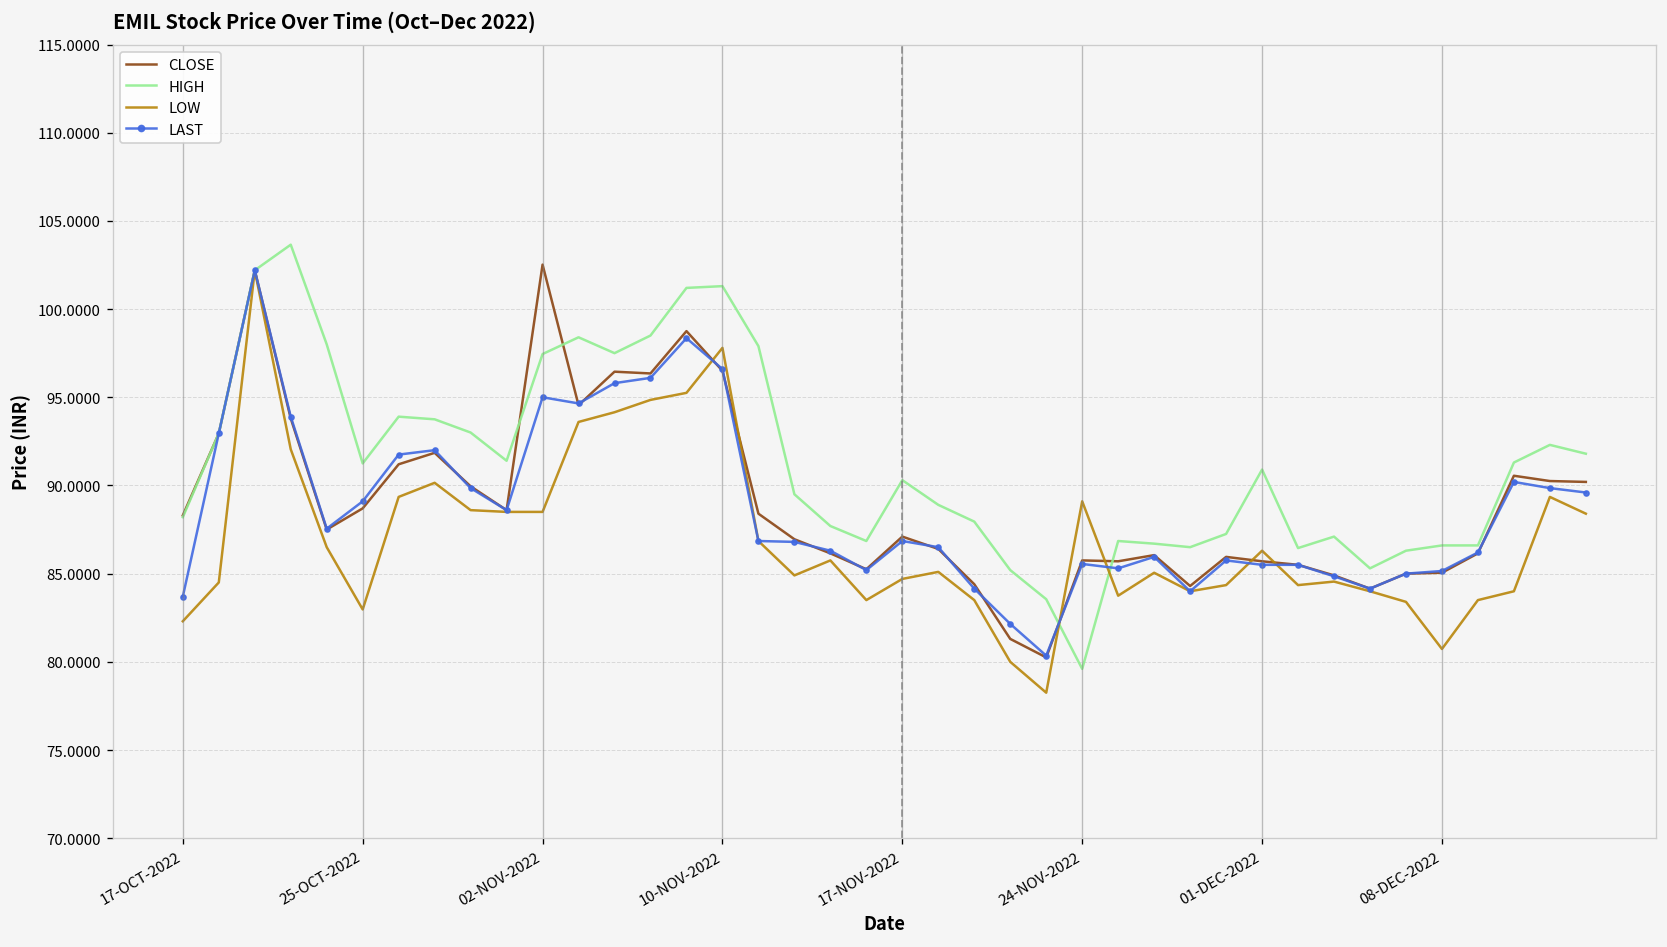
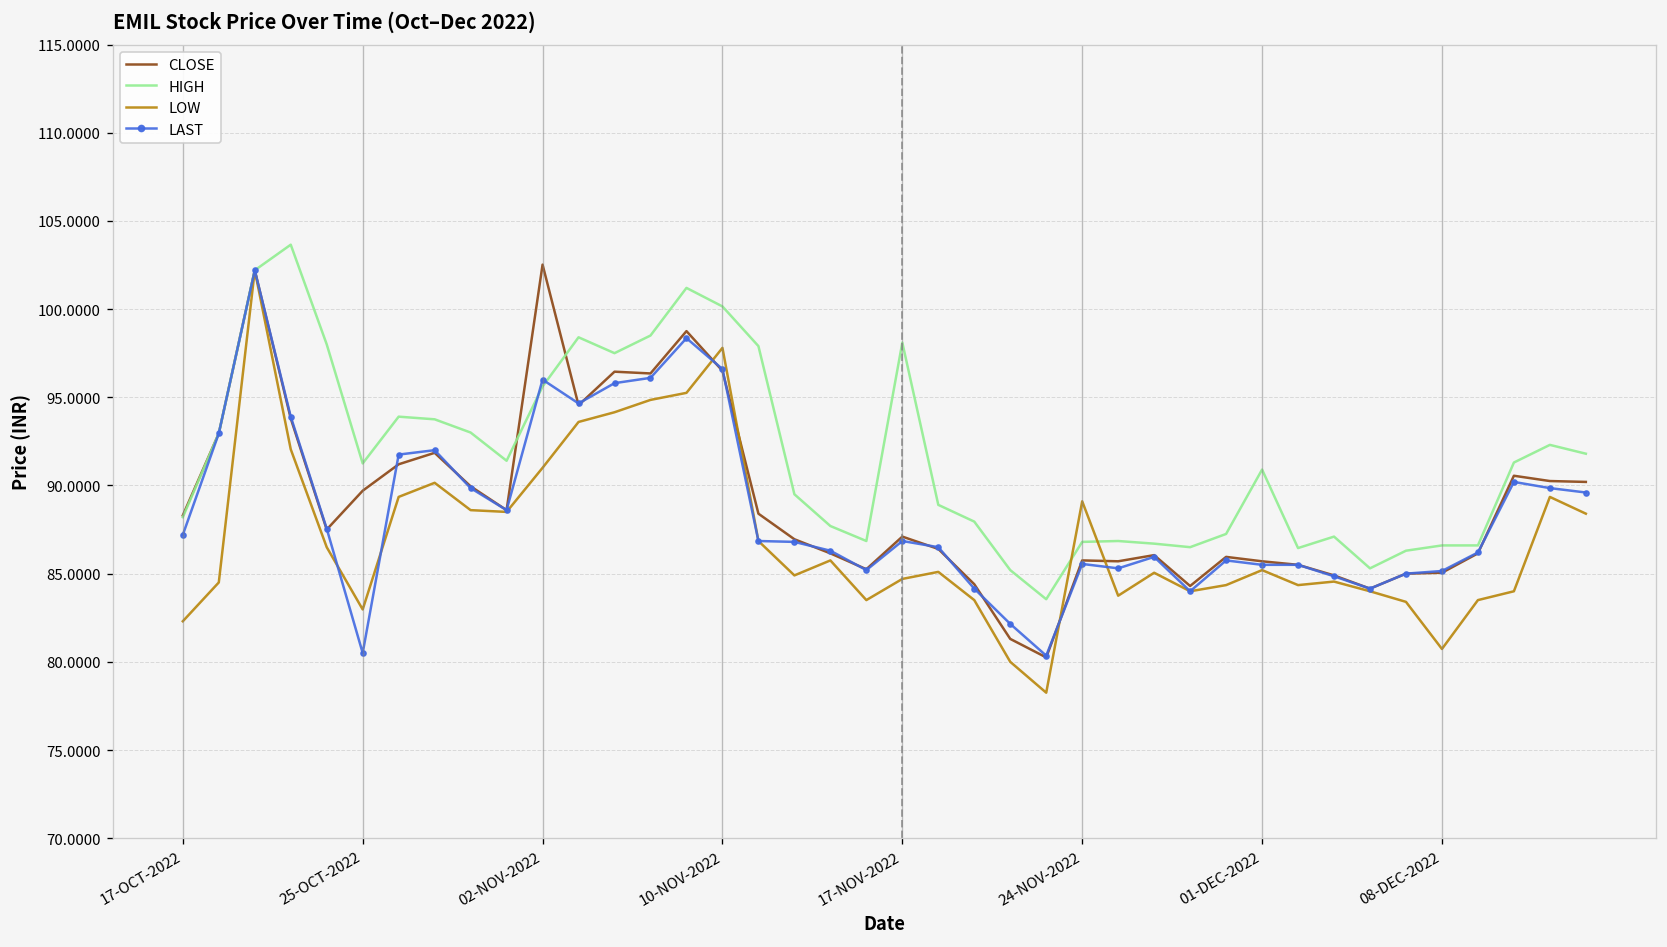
  {
    "CLOSE": {
-     "25-OCT-2022": 88.7,
+     "25-OCT-2022": 89.7,
      "02-NOV-2022": 102.5,
      "17-NOV-2022": 87.1,
      "24-NOV-2022": 85.8,
      "01-DEC-2022": 85.7
    },
    "HIGH": {
      "25-OCT-2022": 91.3,
-     "02-NOV-2022": 97.5,
-     "10-NOV-2022": 101.3,
-     "17-NOV-2022": 90.3,
-     "24-NOV-2022": 79.6,
+     "02-NOV-2022": 95.6,
+     "10-NOV-2022": 100.2,
+     "17-NOV-2022": 98.1,
+     "24-NOV-2022": 86.8,
      "01-DEC-2022": 90.9,
      "08-DEC-2022": 86.6
    },
    "LOW": {
      "17-OCT-2022": 82.3,
      "25-OCT-2022": 83.0,
-     "02-NOV-2022": 88.5,
+     "02-NOV-2022": 91.0,
      "10-NOV-2022": 97.8,
      "17-NOV-2022": 84.7,
      "24-NOV-2022": 89.1,
-     "01-DEC-2022": 86.3,
+     "01-DEC-2022": 85.2,
      "08-DEC-2022": 80.7
    },
    "LAST": {
-     "17-OCT-2022": 83.7,
-     "25-OCT-2022": 89.1,
-     "02-NOV-2022": 95,
+     "17-OCT-2022": 87.2,
+     "25-OCT-2022": 80.5,
+     "02-NOV-2022": 96,
      "17-NOV-2022": 86.9,
      "24-NOV-2022": 85.6,
      "01-DEC-2022": 85.5
    }
  }
